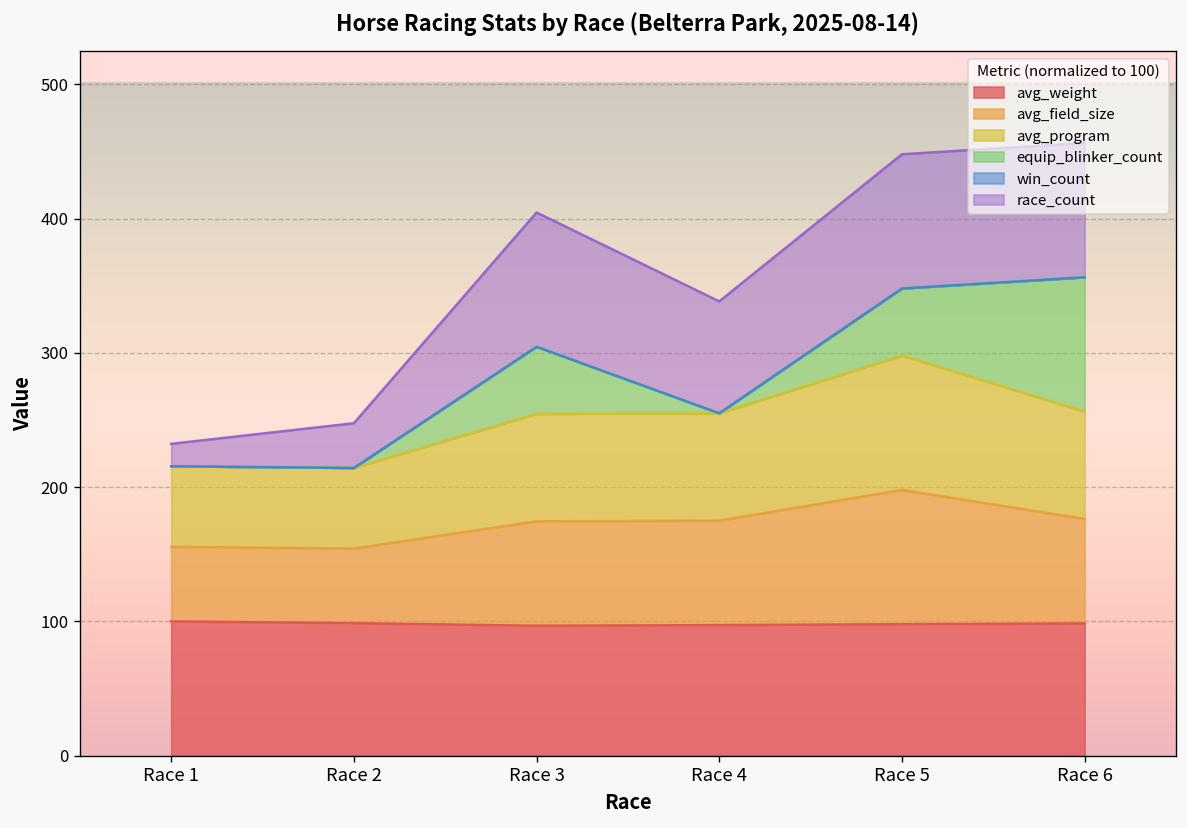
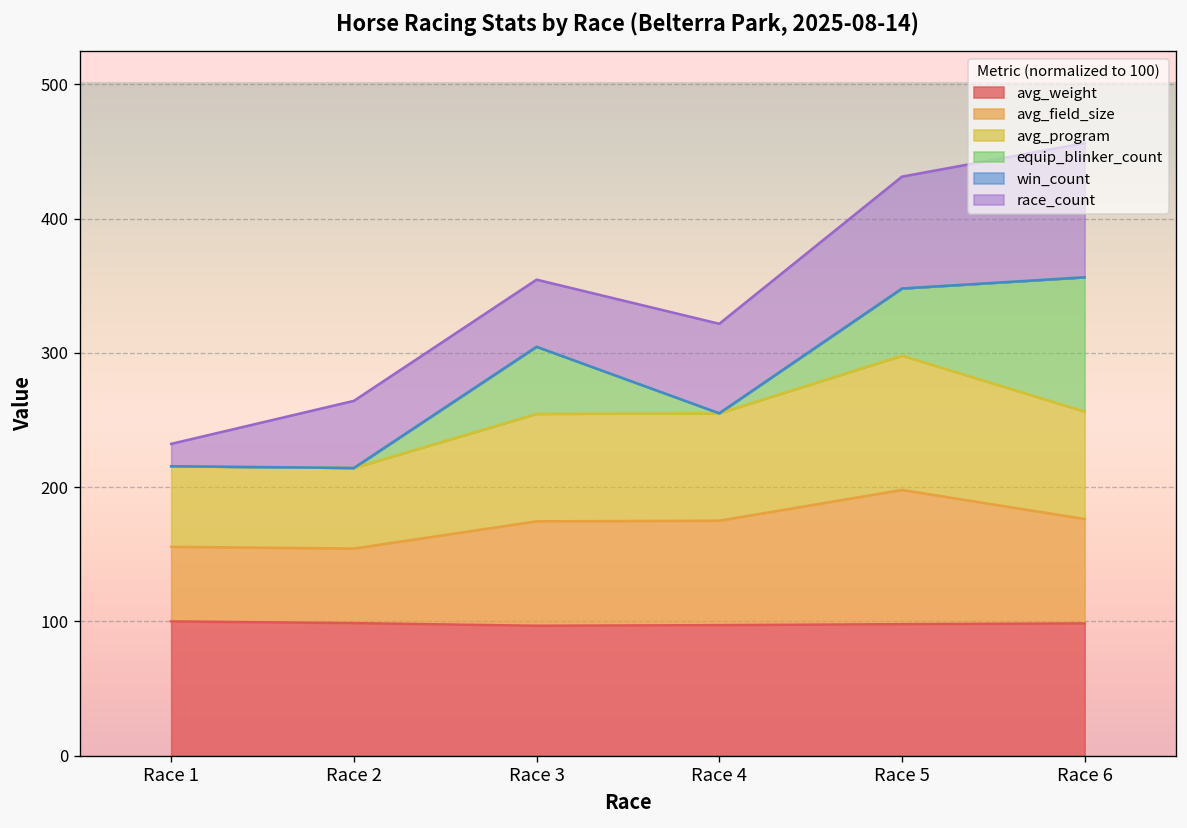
  {
    "avg_weight": {
      "Race 1": 100,
      "Race 2": 99,
      "Race 3": 97,
      "Race 4": 97,
      "Race 5": 98,
      "Race 6": 98
    },
    "race_count": {
      "Race 1": 17,
-     "Race 2": 33,
-     "Race 3": 100,
-     "Race 4": 83,
-     "Race 5": 100
+     "Race 2": 50,
+     "Race 3": 50,
+     "Race 4": 67,
+     "Race 5": 83
    }
  }
